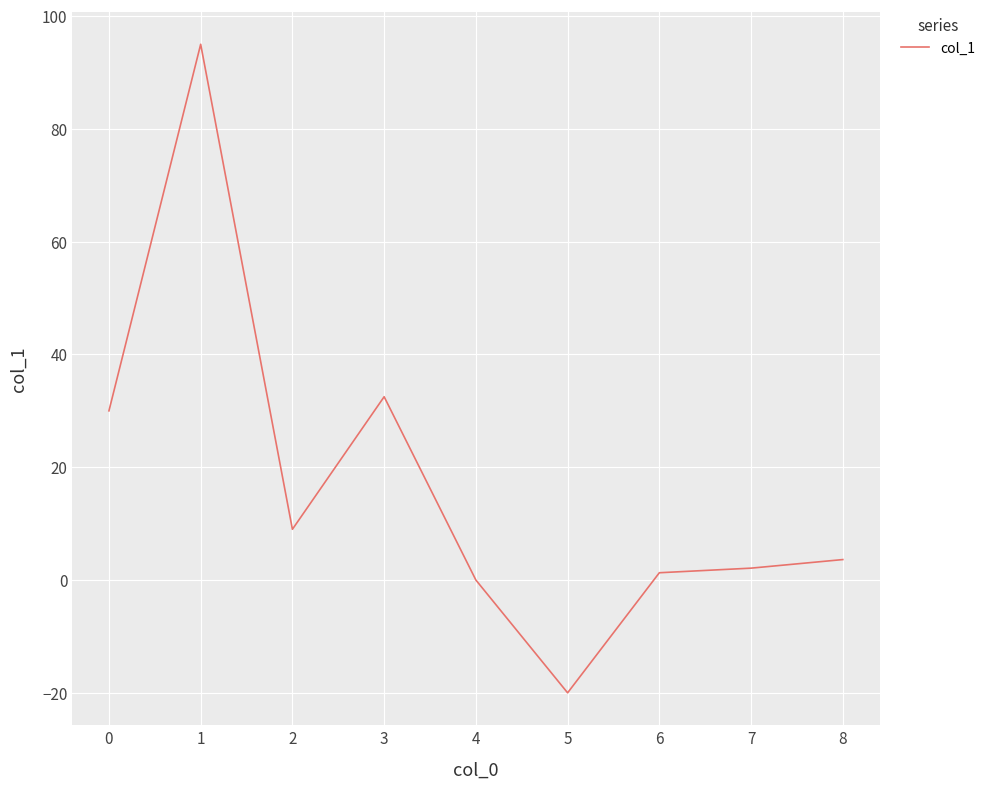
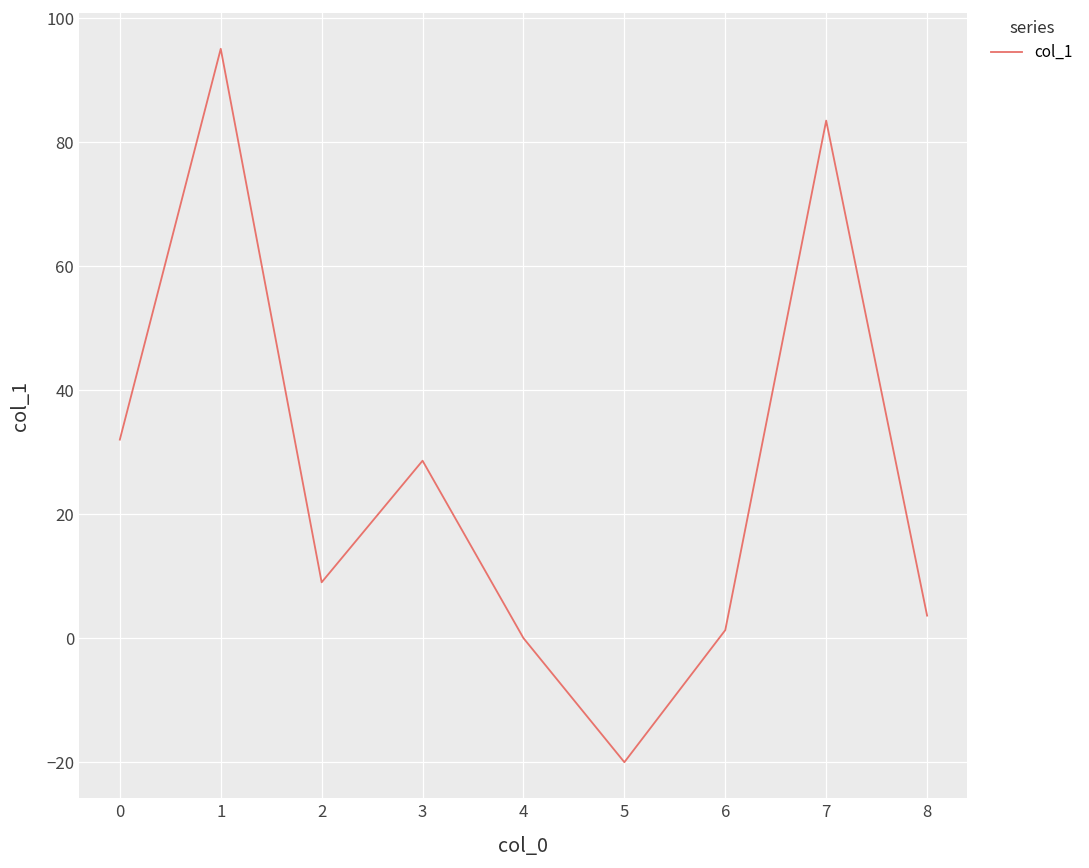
  {
-   "0": 30,
+   "0": 32,
    "1": 95,
    "2": 9,
-   "3": 33,
+   "3": 29,
    "4": 0,
    "5": -20,
    "6": 1,
-   "7": 2,
+   "7": 83,
    "8": 4
  }
